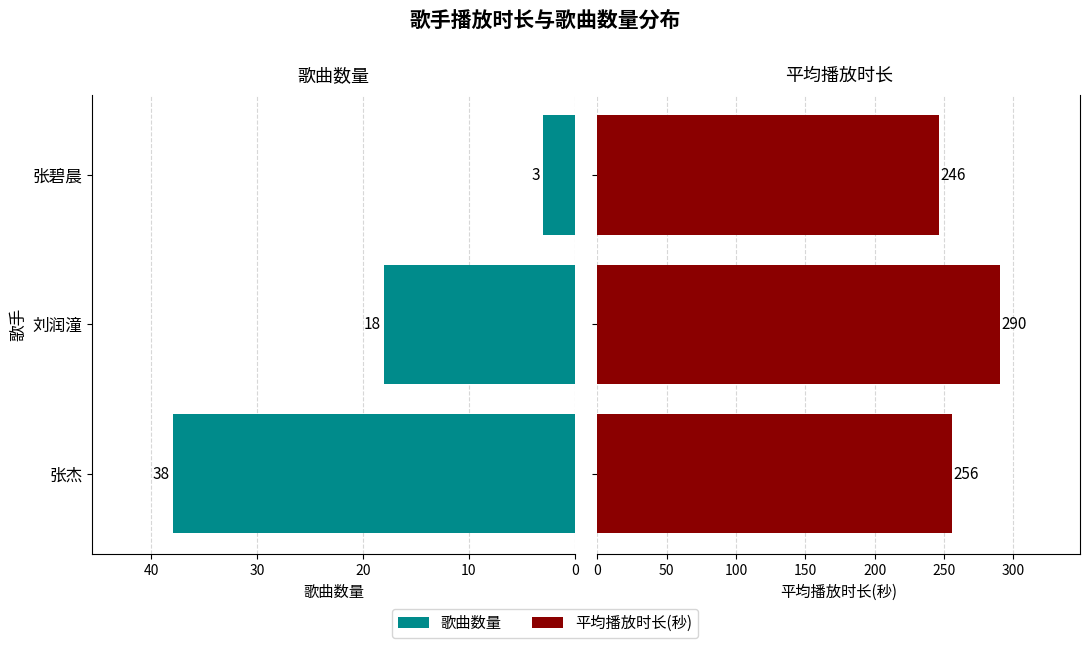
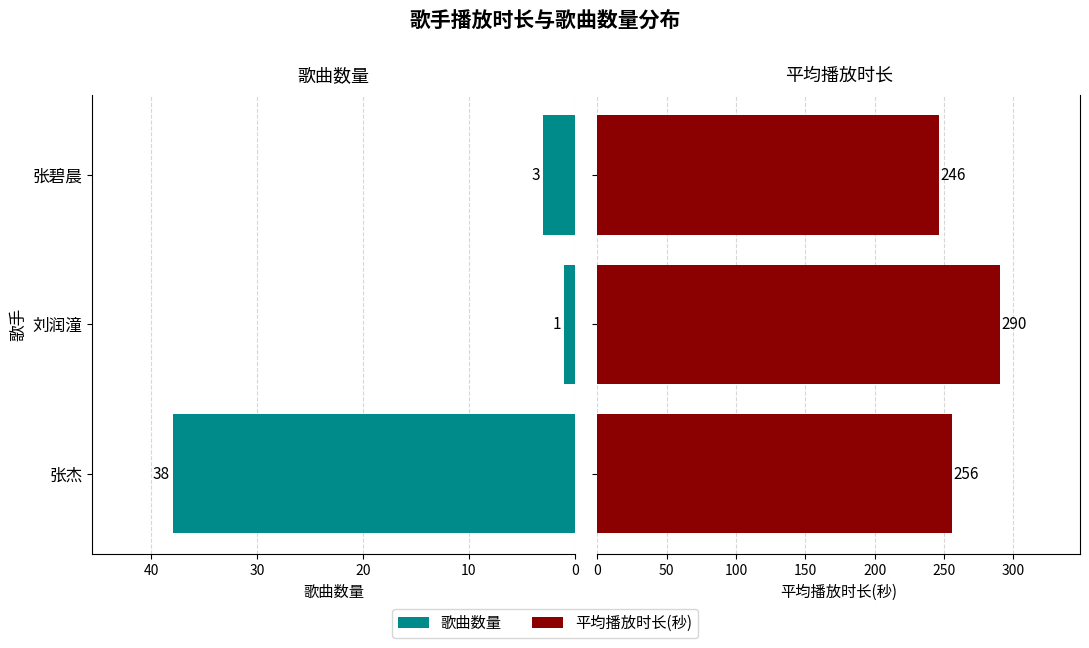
  {
    "歌曲数量": {
      "张碧晨": 3,
-     "刘润潼": 18,
+     "刘润潼": 1,
      "张杰": 38
    }
  }
